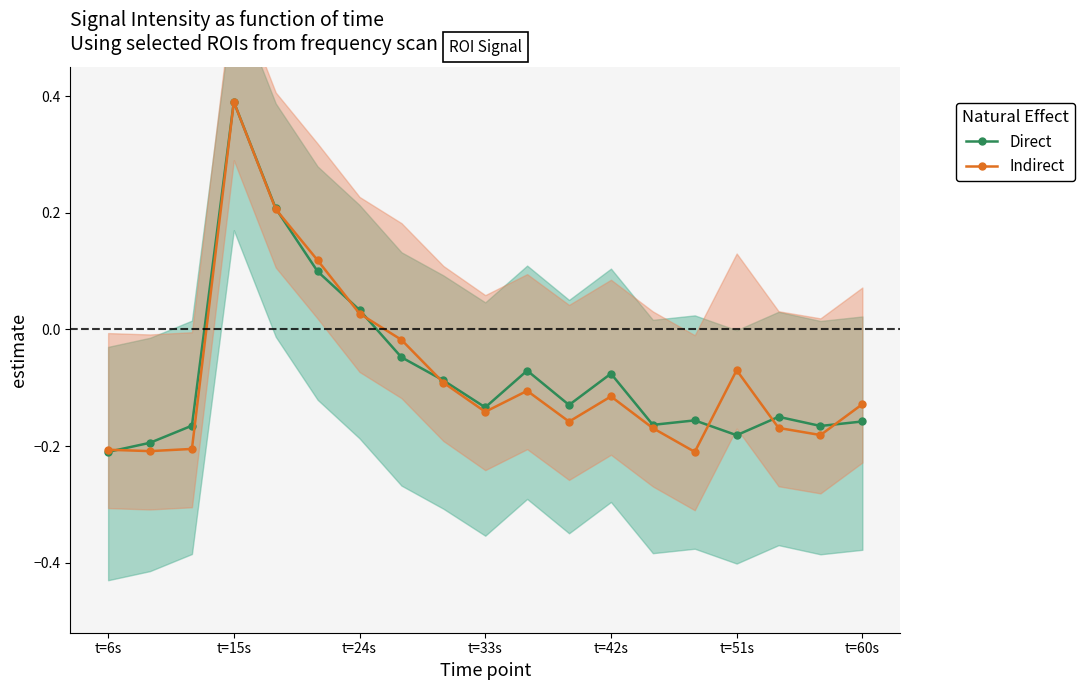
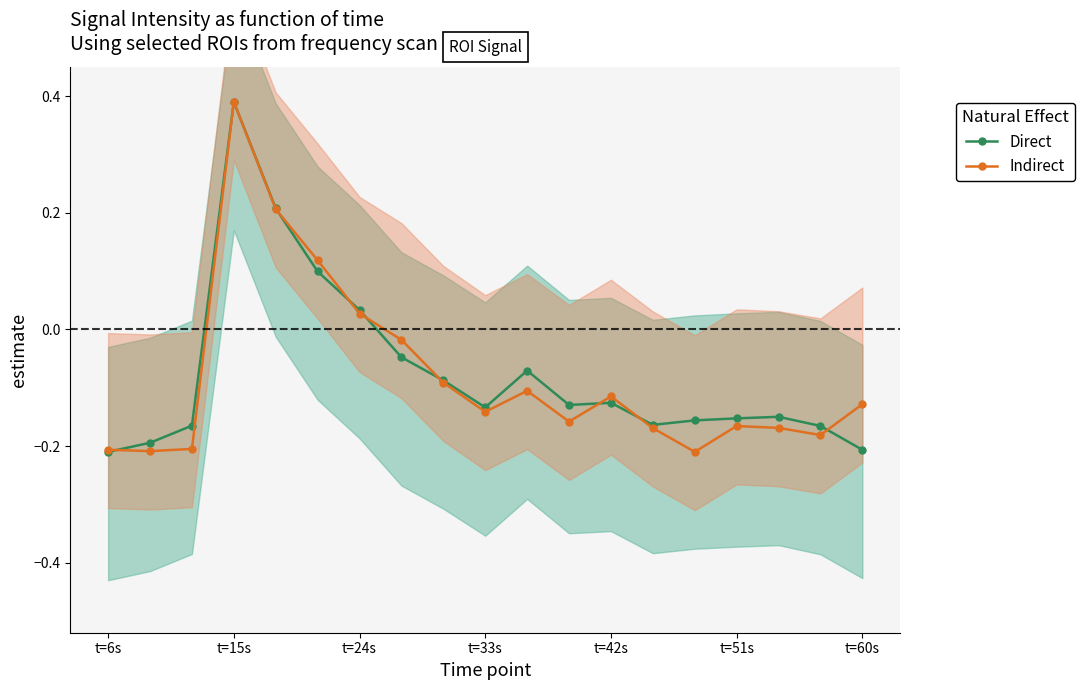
  {
    "Direct": {
      "t=24s": 0.03,
      "t=33s": -0.13,
-     "t=42s": -0.08,
-     "t=51s": -0.18,
-     "t=60s": -0.16
+     "t=42s": -0.13,
+     "t=51s": -0.15,
+     "t=60s": -0.21
    },
    "Indirect": {
      "t=24s": 0.03,
      "t=33s": -0.14,
      "t=42s": -0.11,
-     "t=51s": -0.07,
+     "t=51s": -0.17,
      "t=60s": -0.13
    }
  }
